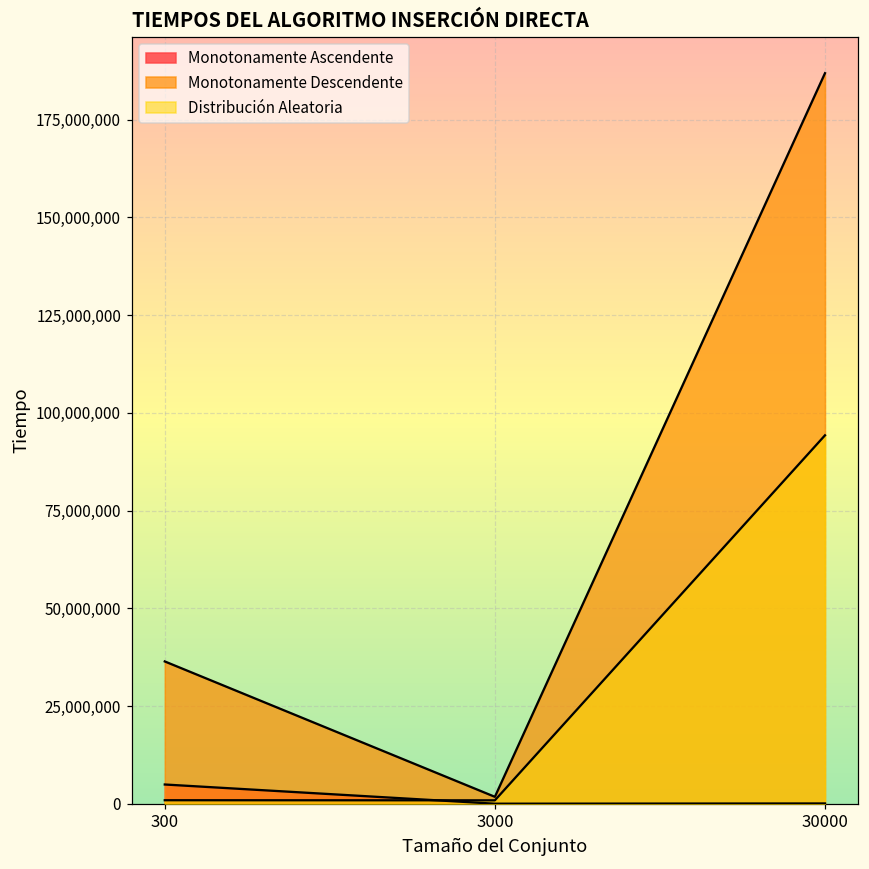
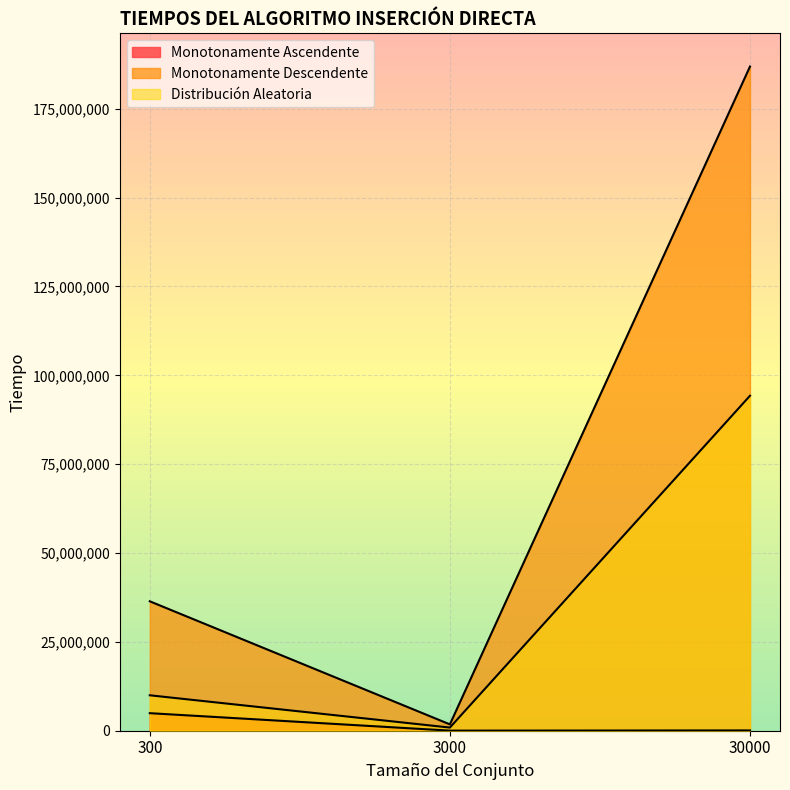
  {
    "Monotonamente Ascendente": {
      "300": "5,000,000",
      "3000": "0",
      "30000": "0"
    },
    "Monotonamente Descendente": {
      "300": "36,000,000",
      "3000": "2,000,000",
      "30000": "187,000,000"
    },
    "Distribución Aleatoria": {
-     "300": "1,000,000",
+     "300": "10,000,000",
      "3000": "1,000,000",
      "30000": "94,000,000"
    }
  }
